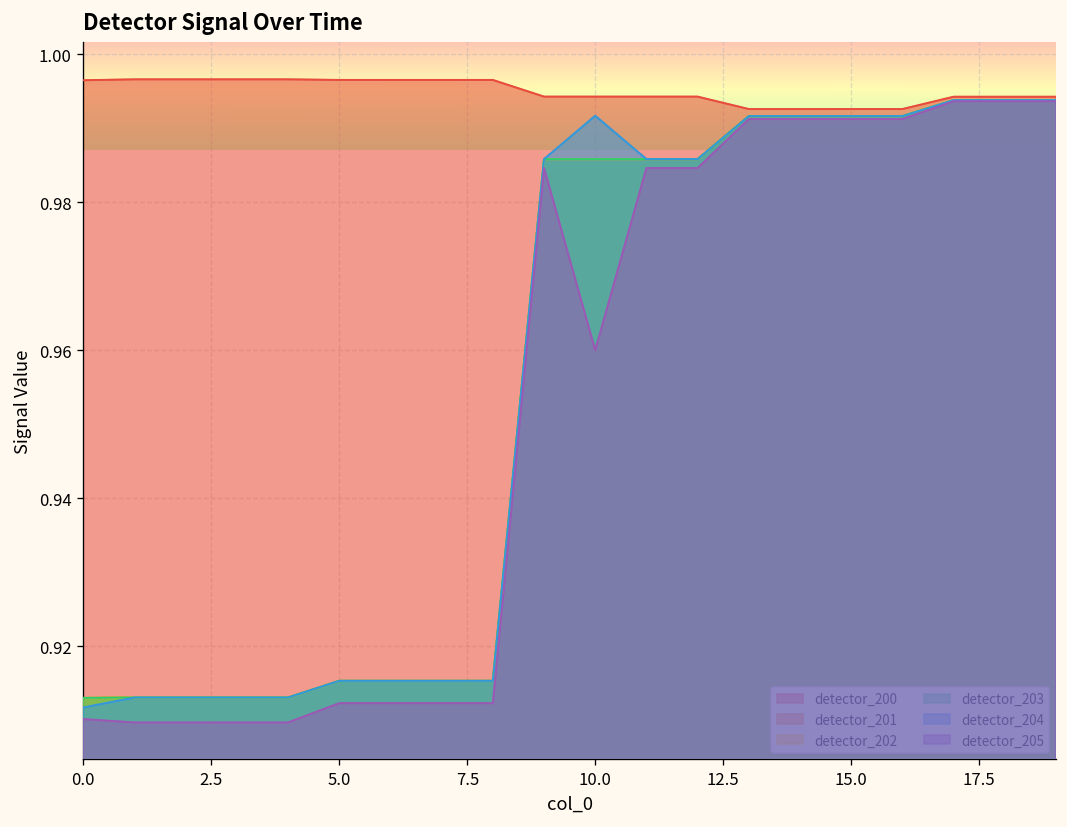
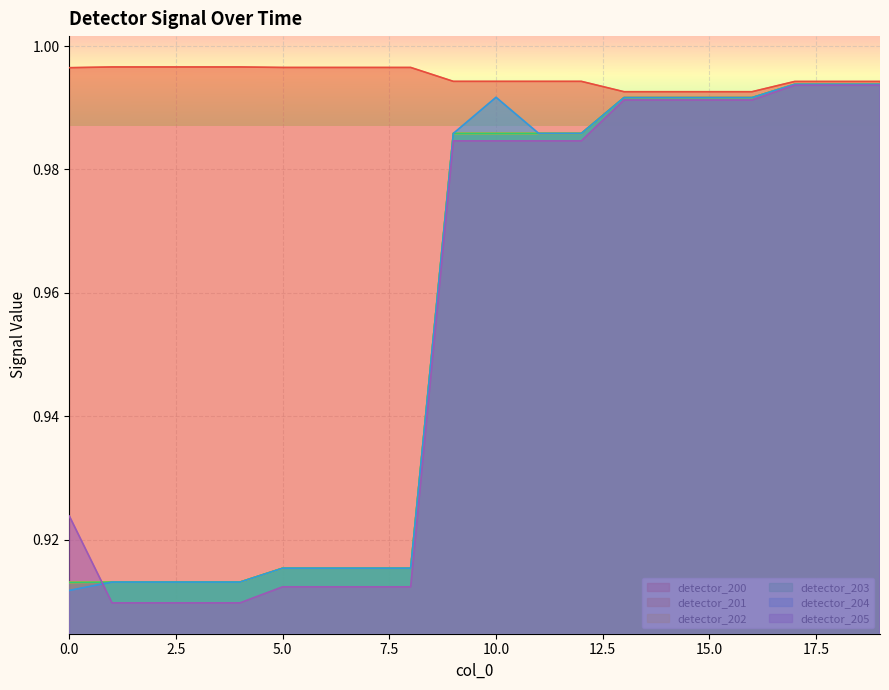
  {
    "detector_200": {
      "0.0": 0.996,
      "5.0": 0.997,
      "10.0": 0.994,
      "15.0": 0.993
    },
    "detector_203": {
      "0.0": 0.913,
      "10.0": 0.986
    },
    "detector_204": {
      "0.0": 0.912,
      "10.0": 0.992
    },
    "detector_205": {
-     "0.0": 0.910,
+     "0.0": 0.924,
      "5.0": 0.912,
-     "10.0": 0.960
+     "10.0": 0.985
    }
  }
